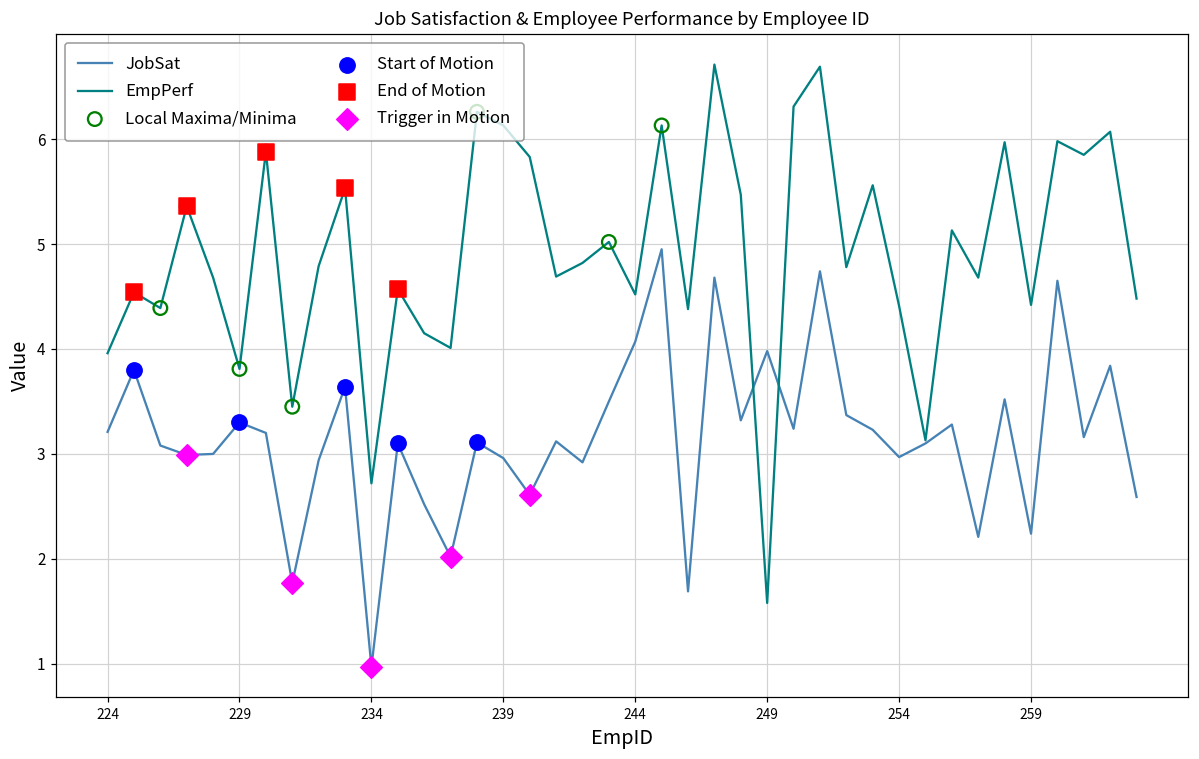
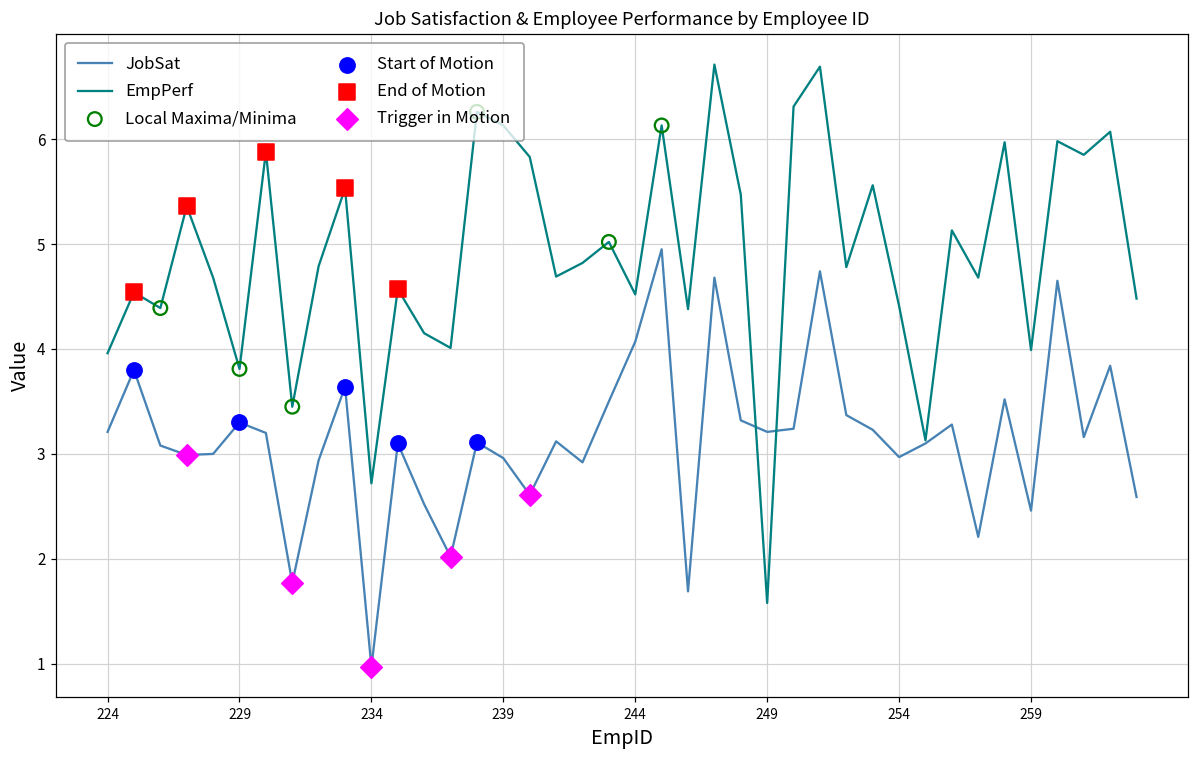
  {
    "JobSat": {
      "224": 3.2,
      "239": 3.0,
      "244": 4.1,
-     "249": 4.0,
+     "249": 3.2,
      "254": 3.0,
-     "259": 2.2
+     "259": 2.5
    },
    "EmpPerf": {
      "224": 4.0,
      "234": 2.7,
      "244": 4.5,
      "249": 1.6,
      "254": 4.4,
-     "259": 4.4
+     "259": 4.0
    }
  }
